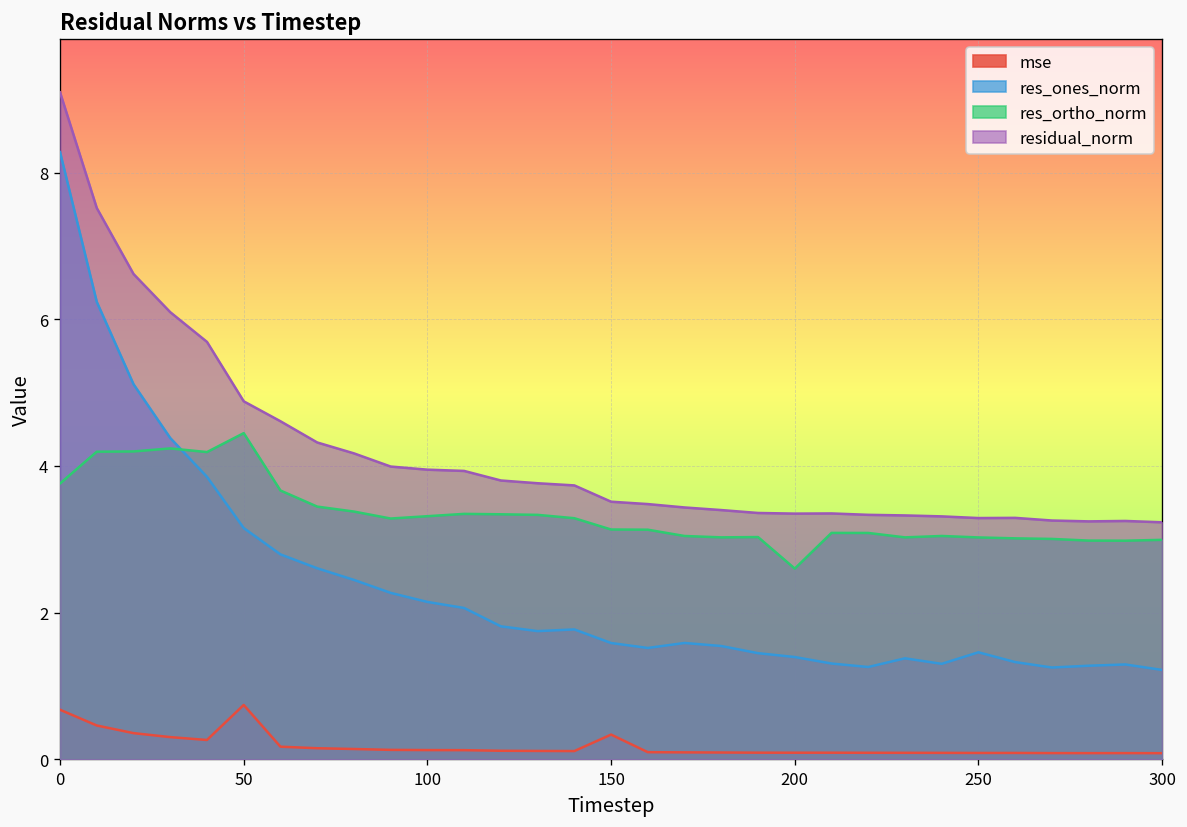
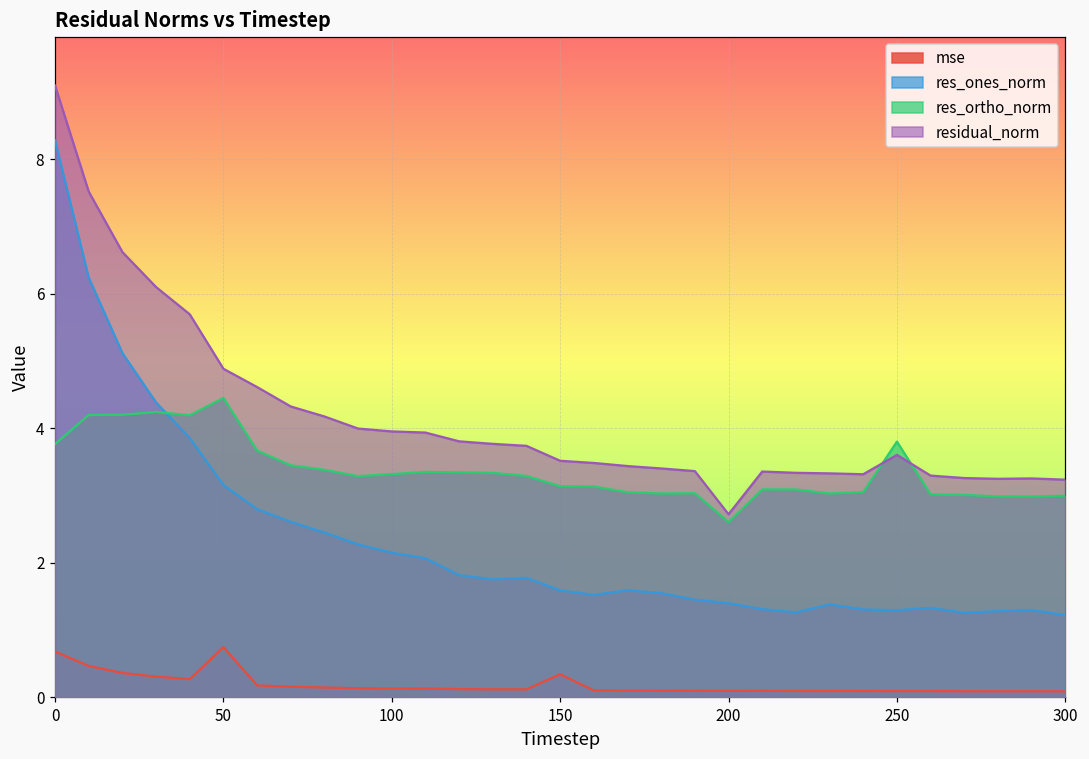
  {
    "mse": {
      "0": 0.7,
      "50": 0.7,
      "100": 0.1,
      "150": 0.3,
      "200": 0.1,
      "250": 0.1,
      "300": 0.1
    },
    "res_ones_norm": {
      "0": 8.3,
      "50": 3.2,
      "100": 2.1,
      "150": 1.6,
      "200": 1.4,
-     "250": 1.5,
+     "250": 1.3,
      "300": 1.2
    },
    "res_ortho_norm": {
      "0": 3.8,
      "50": 4.4,
      "100": 3.3,
      "150": 3.1,
      "200": 2.6,
-     "250": 3.0,
+     "250": 3.8,
      "300": 3.0
    },
    "residual_norm": {
      "0": 9.1,
      "50": 4.9,
      "100": 4.0,
      "150": 3.5,
-     "200": 3.4,
-     "250": 3.3,
+     "200": 2.7,
+     "250": 3.6,
      "300": 3.2
    }
  }
